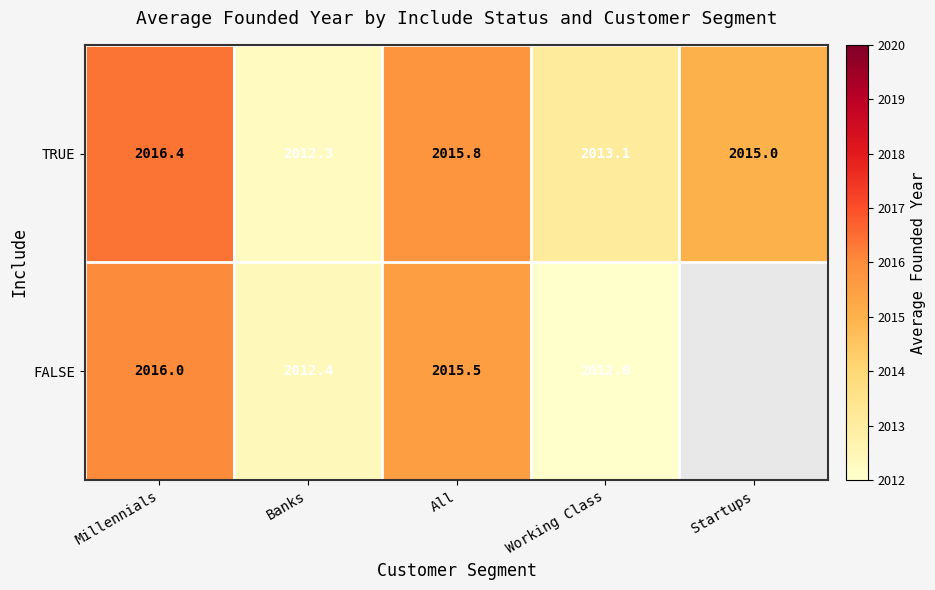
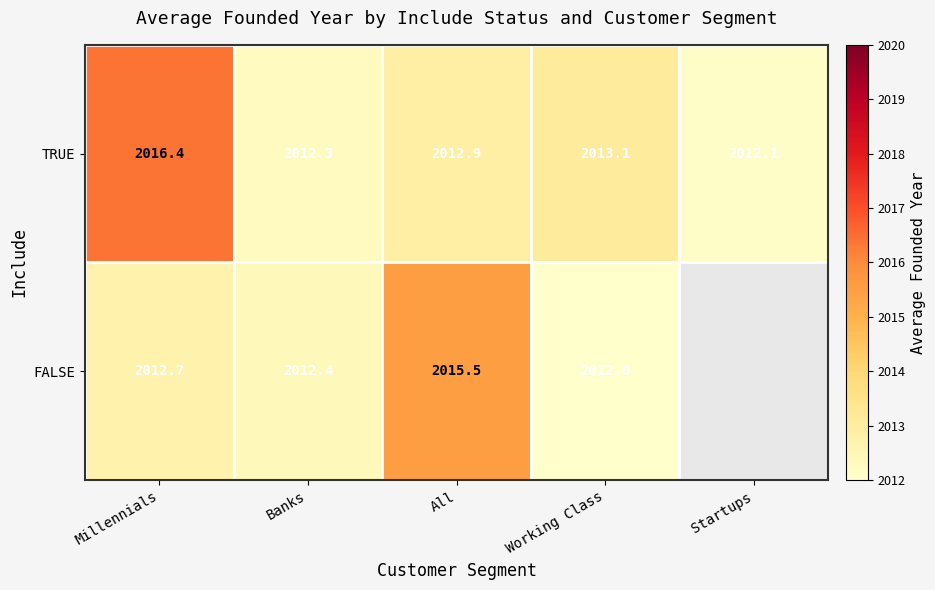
  {
    "TRUE": {
      "Millennials": 2016.4,
      "Banks": 2012.3,
-     "All": 2015.8,
+     "All": 2012.9,
      "Working Class": 2013.1,
-     "Startups": 2015.0
+     "Startups": 2012.1
    },
    "FALSE": {
-     "Millennials": 2016.0,
+     "Millennials": 2012.7,
      "Banks": 2012.4,
      "All": 2015.5,
      "Working Class": 2012.0
    }
  }
